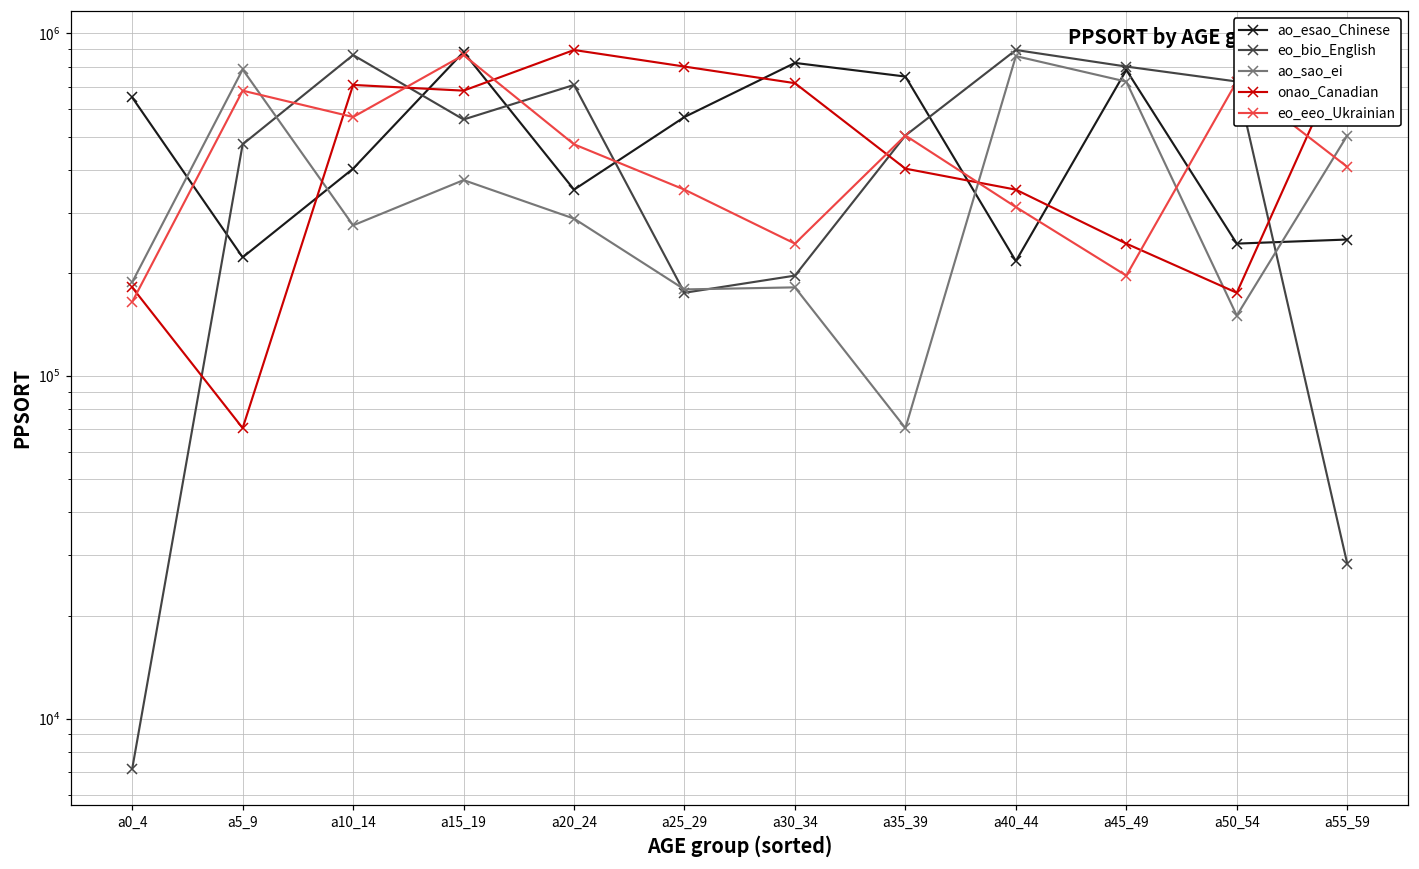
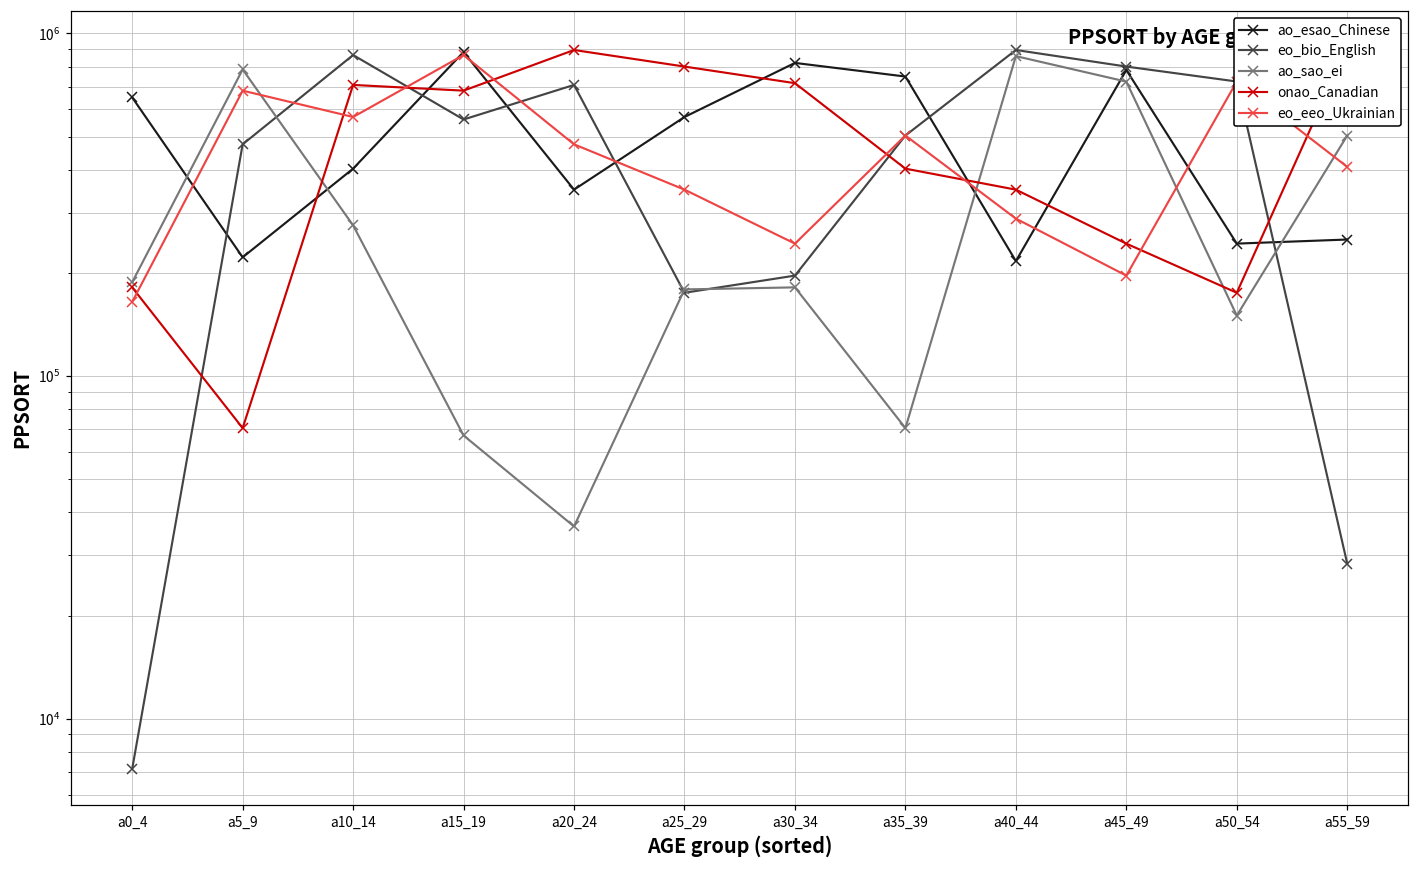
  {
    "ao_esao_Chinese": {
      "a0_4": 650000,
      "a5_9": 220000,
      "a10_14": 400000,
      "a15_19": 880000,
      "a20_24": 350000,
      "a25_29": 570000,
      "a30_34": 820000,
      "a35_39": 750000,
      "a40_44": 220000,
      "a45_49": 780000,
      "a50_54": 240000,
      "a55_59": 250000
    },
    "eo_bio_English": {
      "a0_4": 7100,
      "a5_9": 470000,
      "a10_14": 870000,
      "a15_19": 560000,
      "a20_24": 710000,
      "a25_29": 180000,
      "a30_34": 200000,
      "a40_44": 890000,
      "a45_49": 800000,
      "a55_59": 28000
    },
    "ao_sao_ei": {
      "a0_4": 190000,
      "a5_9": 790000,
      "a10_14": 280000,
-     "a15_19": 370000,
-     "a20_24": 290000,
+     "a15_19": 67000,
+     "a20_24": 36000,
      "a25_29": 180000,
      "a30_34": 180000,
      "a35_39": 70000,
      "a40_44": 860000,
      "a45_49": 720000,
      "a50_54": 150000,
      "a55_59": 500000
    },
    "onao_Canadian": {
      "a0_4": 180000,
      "a5_9": 70000,
      "a10_14": 710000,
      "a15_19": 680000,
      "a20_24": 890000,
      "a25_29": 800000,
      "a30_34": 720000,
      "a35_39": 400000,
      "a40_44": 350000,
      "a45_49": 240000,
      "a50_54": 180000
    },
    "eo_eeo_Ukrainian": {
      "a0_4": 160000,
      "a5_9": 680000,
      "a10_14": 570000,
      "a15_19": 870000,
      "a20_24": 470000,
      "a25_29": 350000,
      "a30_34": 240000,
-     "a40_44": 310000,
+     "a40_44": 290000,
      "a45_49": 200000,
      "a55_59": 410000
    }
  }
